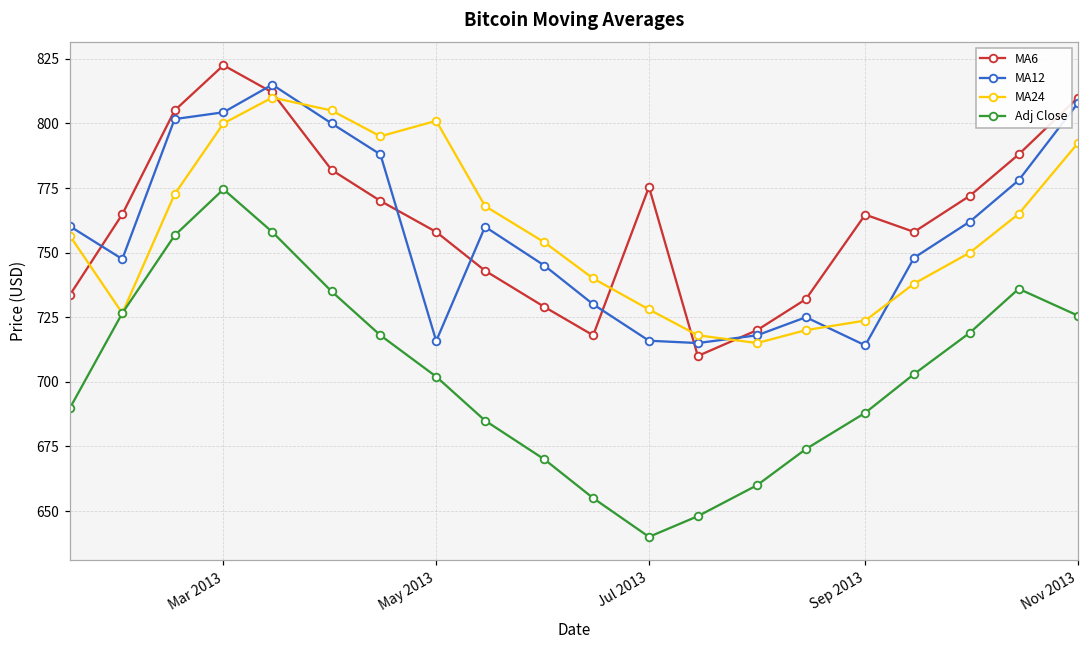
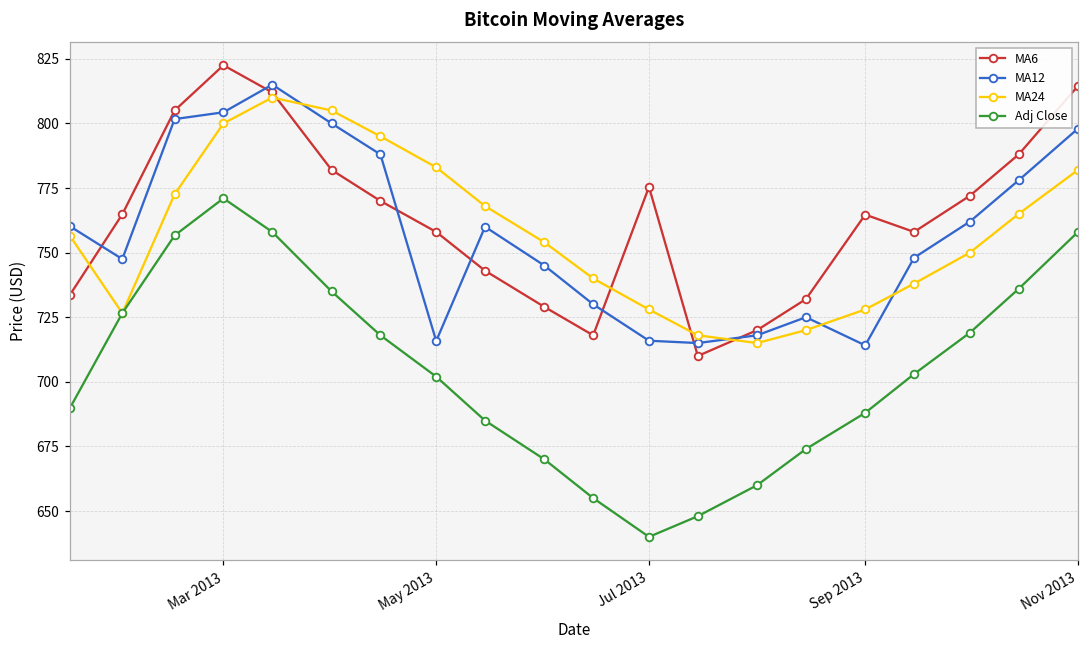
  {
    "MA6": {
      "Mar 2013": 823,
      "May 2013": 758,
      "Jul 2013": 775,
      "Sep 2013": 765,
-     "Nov 2013": 810
+     "Nov 2013": 815
    },
    "MA12": {
      "Mar 2013": 804,
      "May 2013": 716,
      "Jul 2013": 716,
      "Sep 2013": 714,
-     "Nov 2013": 808
+     "Nov 2013": 798
    },
    "MA24": {
      "Mar 2013": 800,
-     "May 2013": 801,
+     "May 2013": 783,
      "Jul 2013": 728,
-     "Sep 2013": 724,
-     "Nov 2013": 792
+     "Sep 2013": 728,
+     "Nov 2013": 782
    },
    "Adj Close": {
-     "Mar 2013": 775,
+     "Mar 2013": 771,
      "May 2013": 702,
      "Jul 2013": 640,
      "Sep 2013": 688,
-     "Nov 2013": 726
+     "Nov 2013": 758
    }
  }
